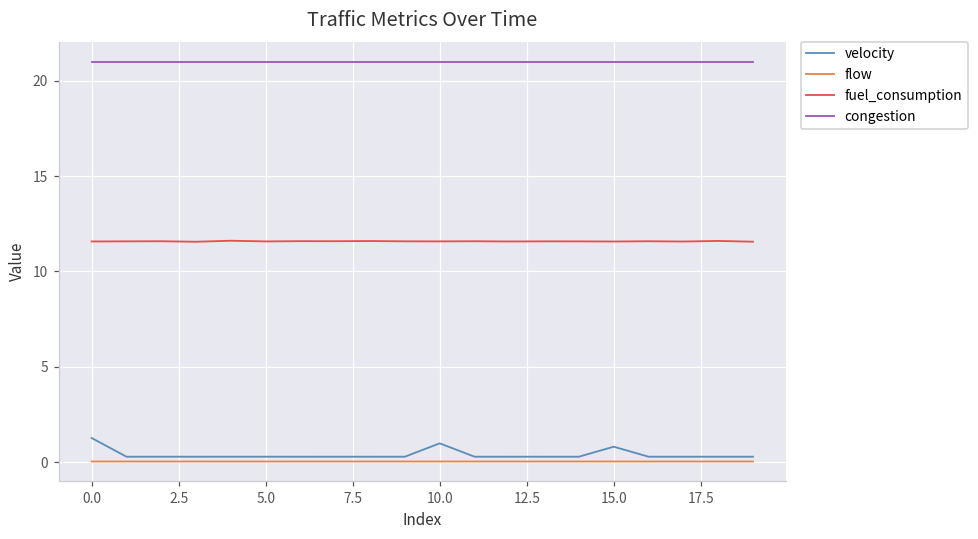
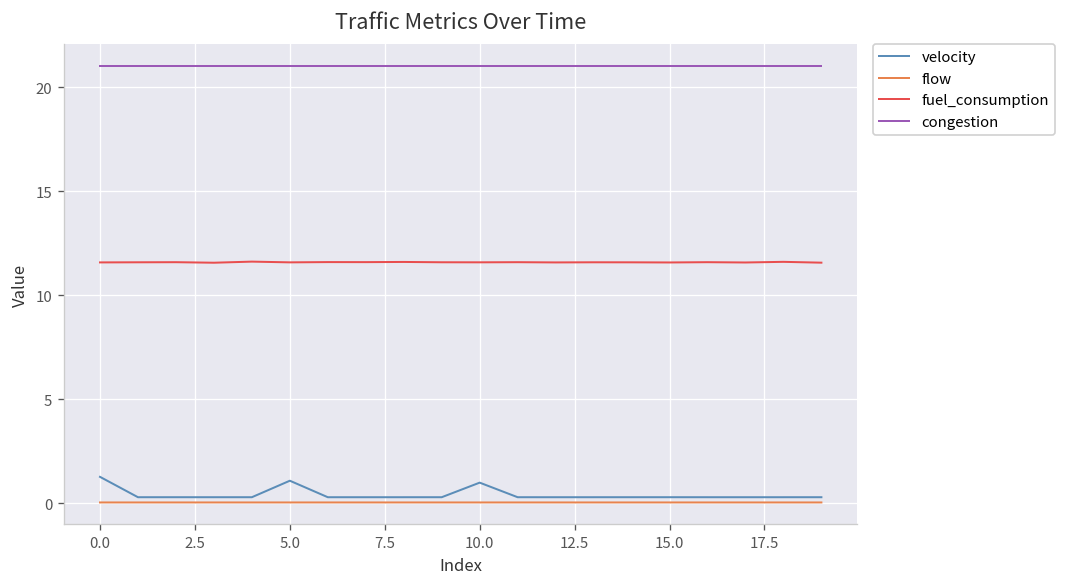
  {
    "velocity": {
      "0.0": 1.3,
-     "5.0": 0.3,
+     "5.0": 1.1,
      "10.0": 1.0,
-     "15.0": 0.8
+     "15.0": 0.3
    },
    "congestion": {
      "0.0": 21.0,
      "5.0": 21.0,
      "10.0": 21.0,
      "15.0": 21.0
    }
  }
